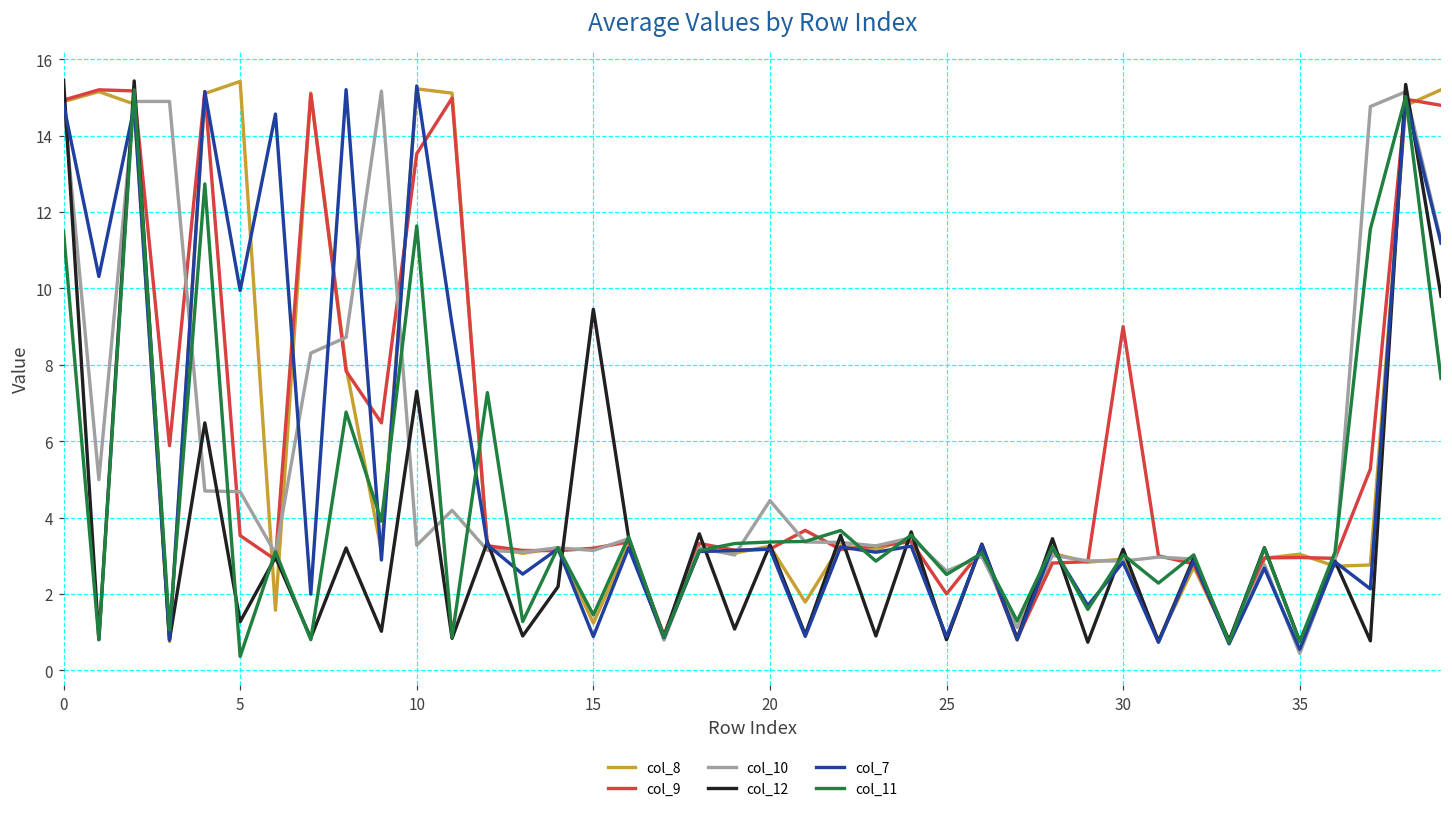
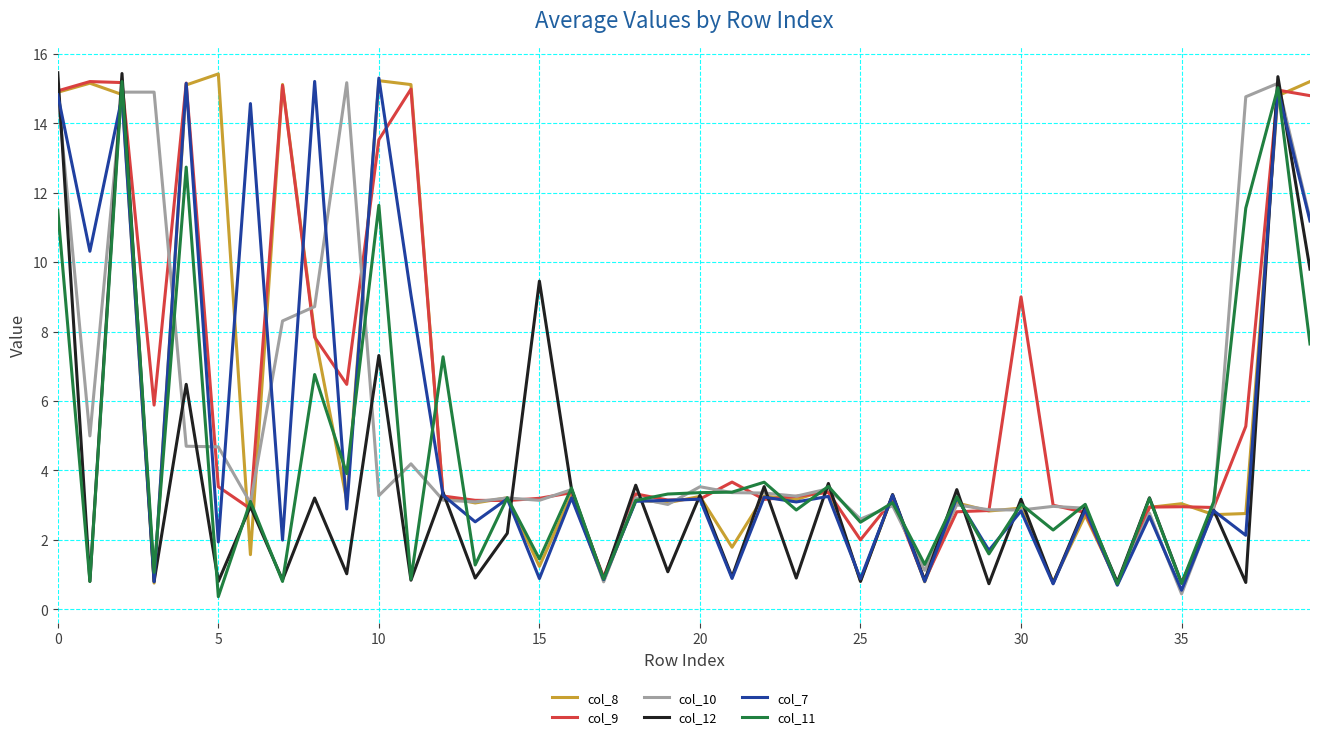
  {
    "col_8": {
      "5": 15.4,
      "10": 15.2,
      "15": 1.2,
      "35": 3.0
    },
    "col_9": {
      "5": 3.5,
      "10": 13.5,
      "25": 2.0,
      "30": 9.0,
      "35": 3.0
    },
    "col_10": {
      "5": 4.7,
      "10": 3.3,
-     "20": 4.4,
+     "20": 3.5,
      "25": 2.6,
      "35": 0.4
    },
    "col_12": {
      "0": 15.5,
-     "5": 1.3,
+     "5": 0.8,
      "10": 7.3,
      "15": 9.5,
      "30": 3.2
    },
    "col_7": {
-     "5": 9.9,
+     "5": 1.9,
      "10": 15.3,
      "15": 0.9,
      "35": 0.5
    },
    "col_11": {
      "0": 11.5,
      "5": 0.4,
      "10": 11.6,
      "15": 1.4,
      "20": 3.4,
      "25": 2.5,
      "30": 3.0
    }
  }
